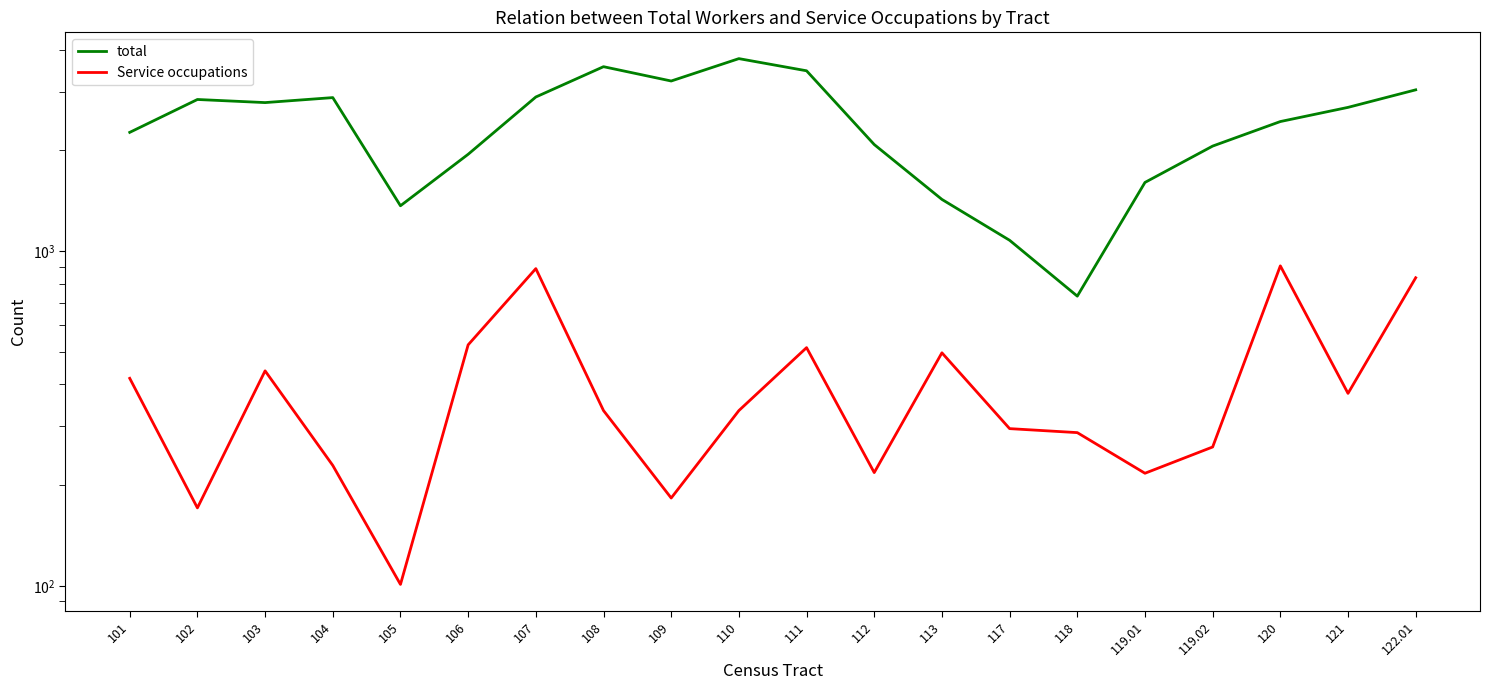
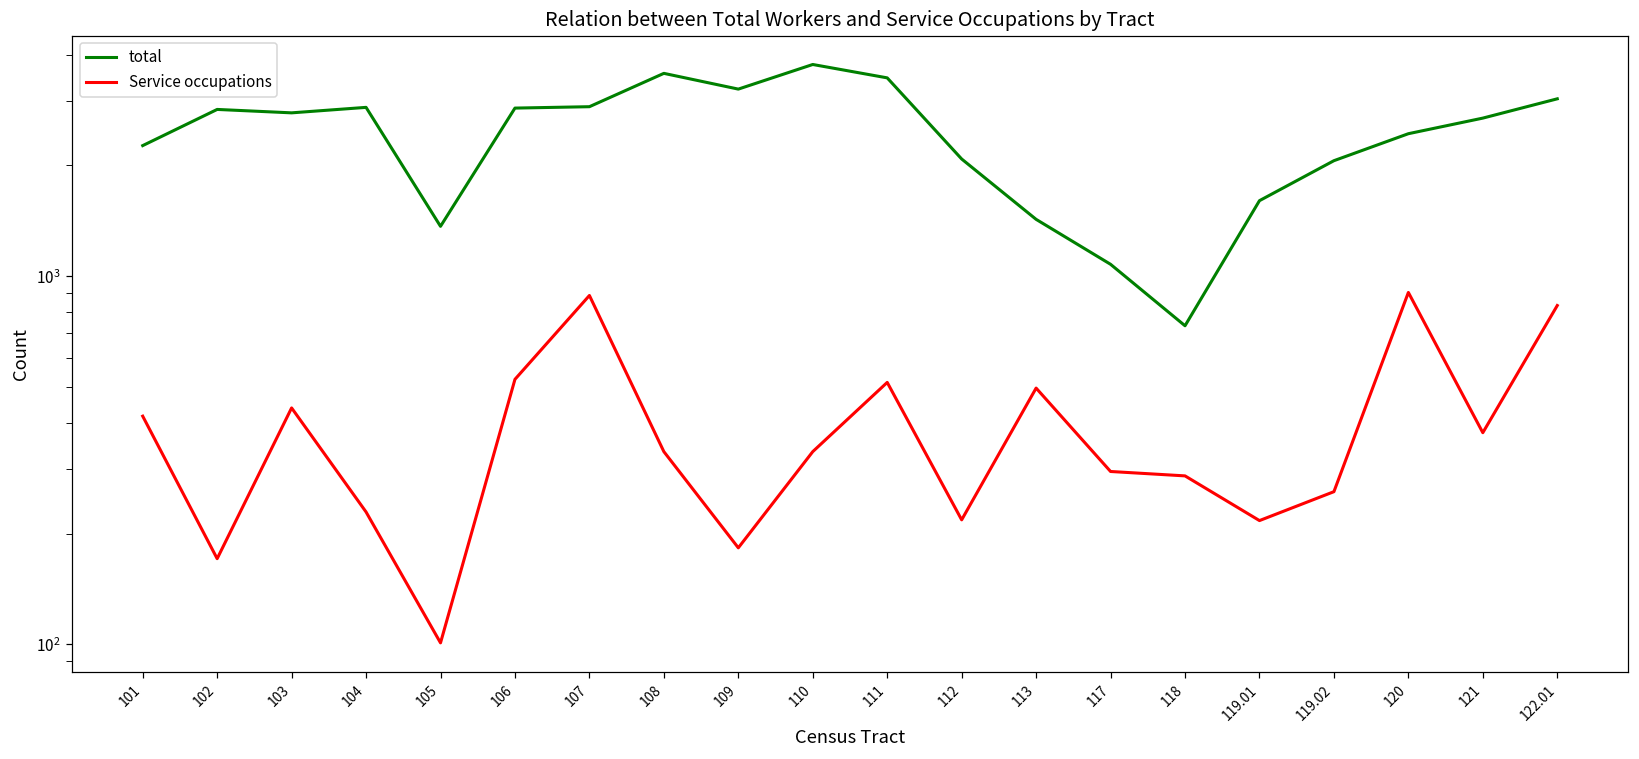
  {
    "total": {
      "101": 2300,
      "102": 2800,
      "103": 2800,
      "104": 2900,
      "105": 1370,
-     "106": 1900,
+     "106": 2900,
      "107": 2900,
      "108": 3600,
      "109": 3200,
      "110": 3800,
      "111": 3500,
      "112": 2100,
      "113": 1430,
      "117": 1080,
      "118": 730,
      "119.01": 1600,
      "119.02": 2100,
      "120": 2400,
      "121": 2700,
      "122.01": 3000
    },
    "Service occupations": {
      "101": 420,
      "102": 170,
      "103": 440,
      "104": 230,
      "105": 101,
      "106": 530,
      "107": 890,
      "108": 330,
      "109": 180,
      "110": 330,
      "111": 520,
      "112": 220,
      "113": 500,
      "117": 300,
      "118": 290,
      "119.01": 220,
      "119.02": 260,
      "120": 900,
      "121": 380,
      "122.01": 830
    }
  }
